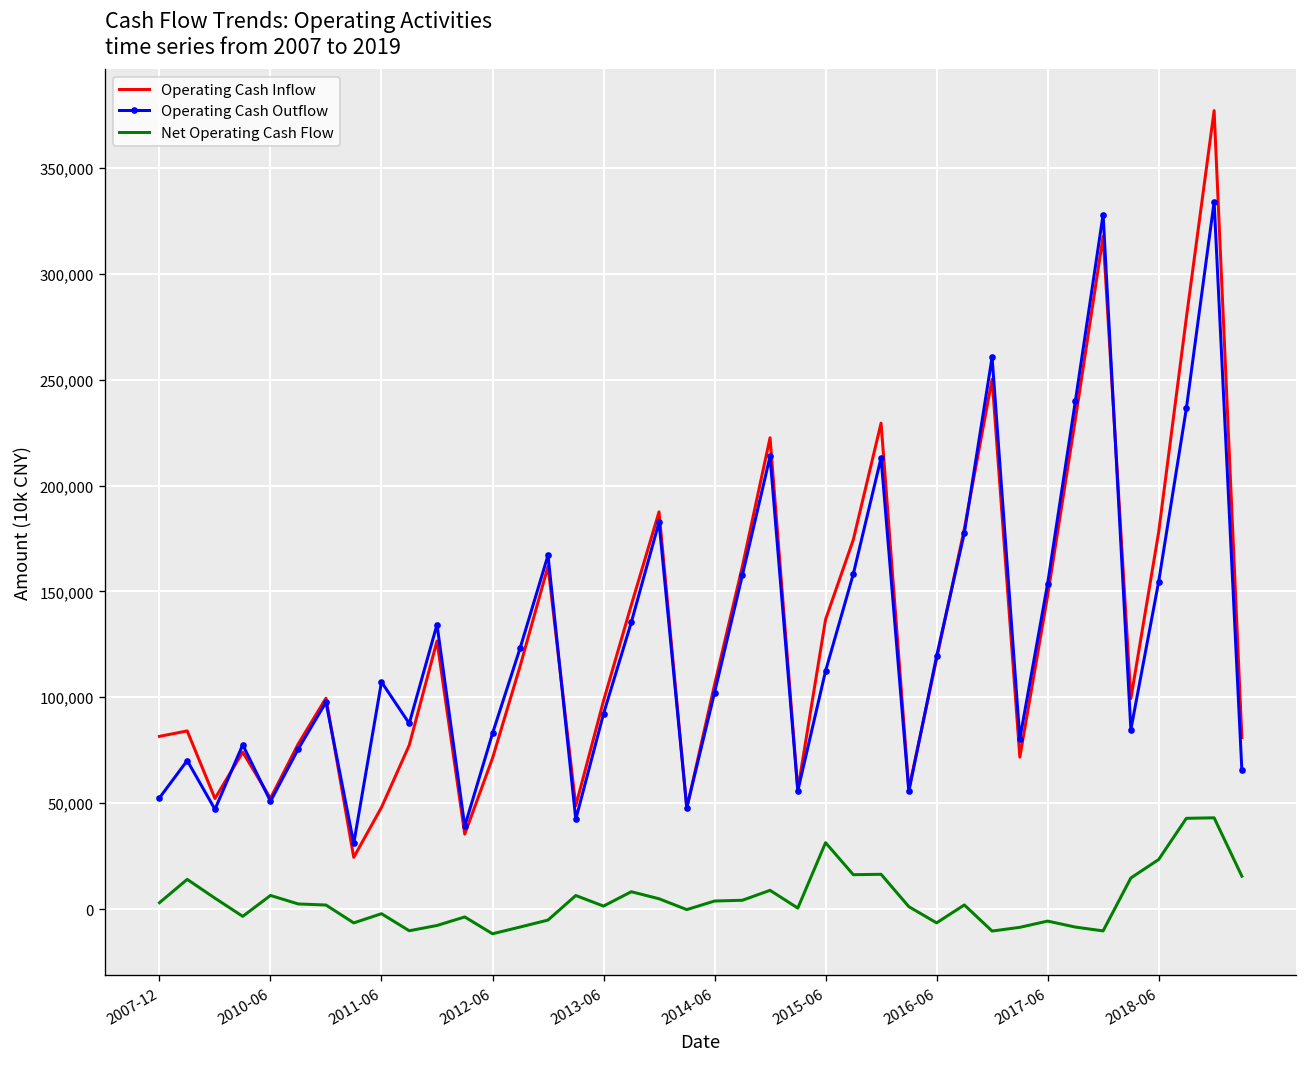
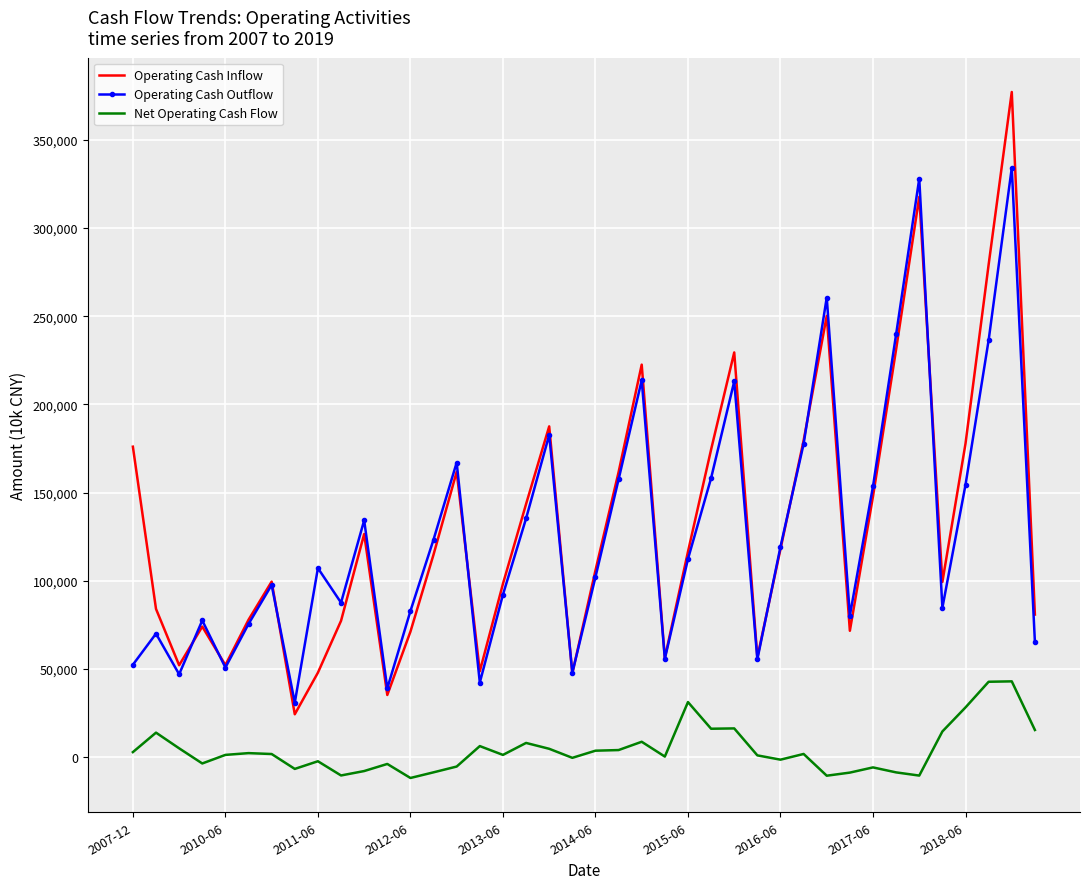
  {
    "Operating Cash Inflow": {
-     "2007-12": "82,000",
+     "2007-12": "176,000",
      "2011-06": "48,000",
      "2012-06": "71,000",
      "2013-06": "98,000",
      "2014-06": "106,000",
-     "2015-06": "137,000",
+     "2015-06": "117,000",
      "2017-06": "148,000",
      "2018-06": "178,000"
    },
    "Operating Cash Outflow": {
      "2007-12": "52,000",
      "2011-06": "107,000",
      "2012-06": "83,000",
      "2013-06": "92,000",
      "2014-06": "102,000",
      "2015-06": "112,000",
      "2017-06": "154,000",
      "2018-06": "154,000"
    },
    "Net Operating Cash Flow": {
      "2007-12": "3,000",
-     "2010-06": "6,000",
+     "2010-06": "1,000",
      "2011-06": "-2,000",
      "2012-06": "-12,000",
      "2013-06": "1,000",
      "2014-06": "4,000",
      "2015-06": "31,000",
-     "2016-06": "-7,000",
+     "2016-06": "-1,000",
      "2017-06": "-6,000",
-     "2018-06": "23,000"
+     "2018-06": "28,000"
    }
  }
